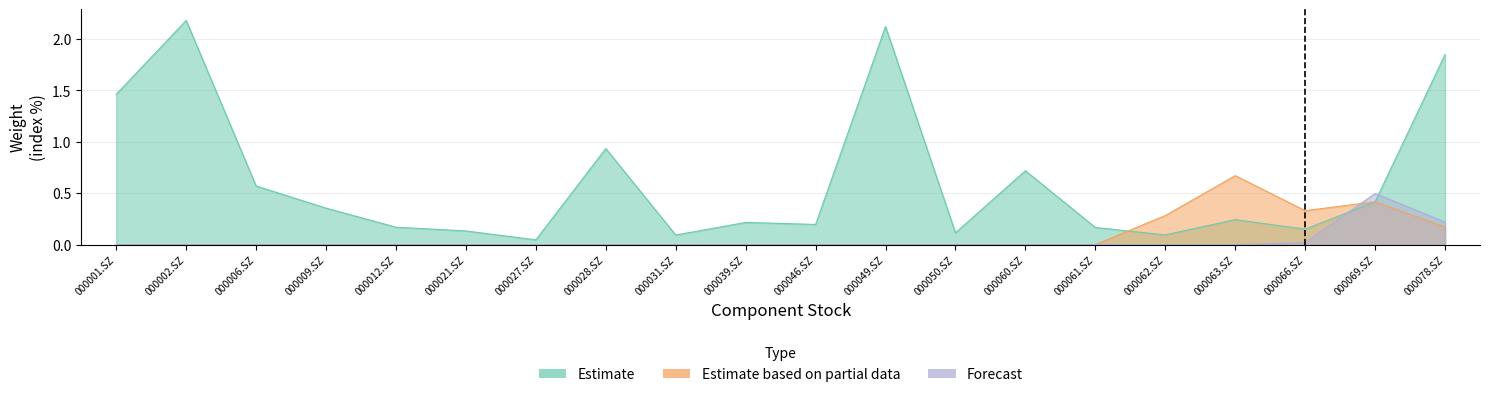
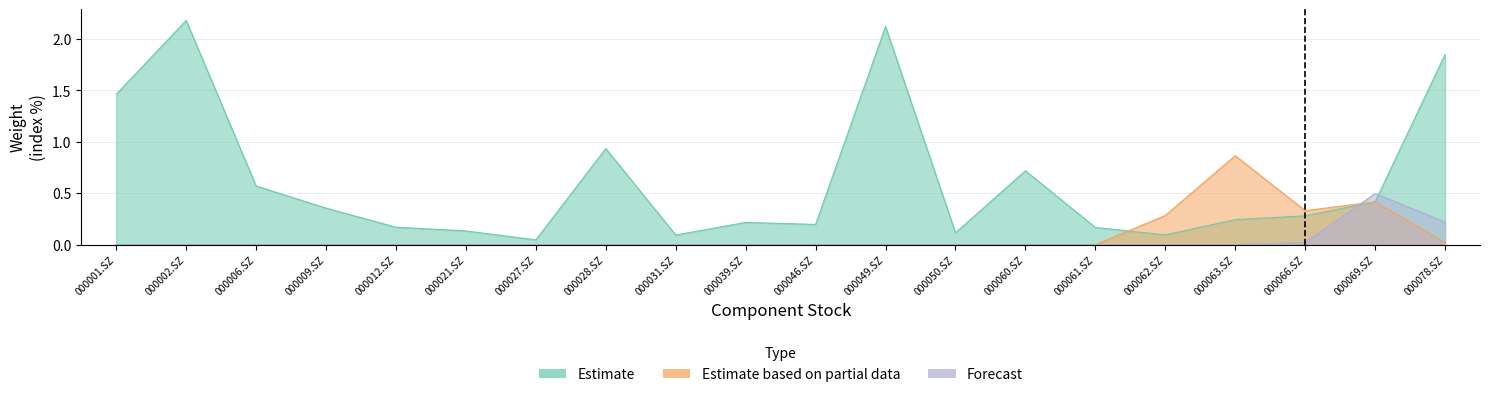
  {
    "Estimate": {
      "000001.SZ": 1.46,
      "000002.SZ": 2.18,
      "000006.SZ": 0.57,
      "000009.SZ": 0.35,
      "000012.SZ": 0.17,
      "000021.SZ": 0.13,
      "000027.SZ": 0.05,
      "000028.SZ": 0.93,
      "000031.SZ": 0.09,
      "000039.SZ": 0.22,
      "000046.SZ": 0.20,
      "000049.SZ": 2.12,
      "000050.SZ": 0.11,
      "000060.SZ": 0.72,
      "000061.SZ": 0.17,
      "000062.SZ": 0.09,
      "000063.SZ": 0.24,
-     "000066.SZ": 0.15,
+     "000066.SZ": 0.28,
      "000078.SZ": 1.85
    },
    "Estimate based on partial data": {
      "000062.SZ": 0.28,
-     "000063.SZ": 0.67,
+     "000063.SZ": 0.87,
      "000066.SZ": 0.33,
-     "000078.SZ": 0.17
+     "000078.SZ": 0.02
    },
    "Forecast": {
      "000062.SZ": 0.00,
      "000063.SZ": 0.00,
      "000066.SZ": 0.02,
      "000069.SZ": 0.50,
      "000078.SZ": 0.22
    }
  }
